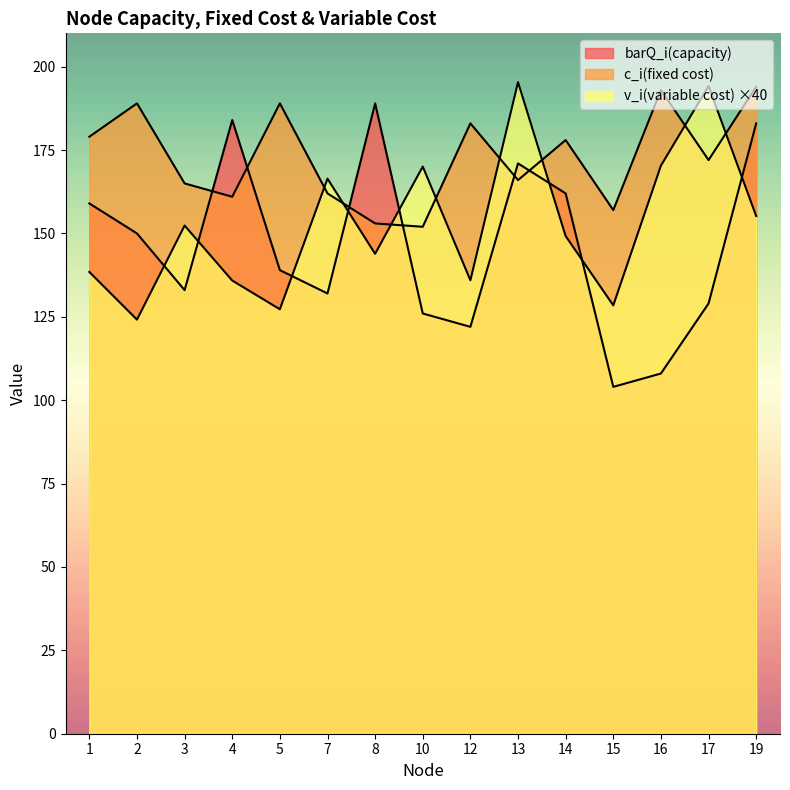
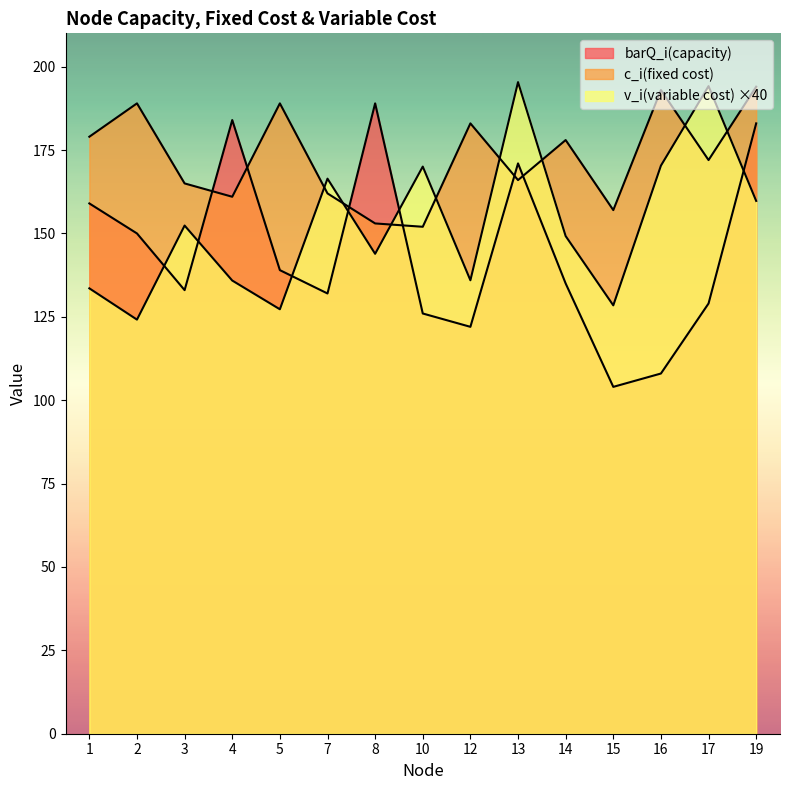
  {
    "barQ_i(capacity)": {
      "1": 159,
      "2": 150,
      "3": 133,
      "4": 184,
      "5": 139,
      "7": 132,
      "8": 189,
      "10": 126,
      "12": 122,
      "13": 171,
-     "14": 162,
+     "14": 135,
      "15": 104,
      "16": 108,
      "17": 129,
      "19": 183
    },
    "c_i(fixed cost)": {
      "1": 179,
      "2": 189,
      "3": 165,
      "4": 161,
      "5": 189,
      "7": 162,
      "8": 153,
      "10": 152,
      "12": 183,
      "13": 166,
      "14": 178,
      "15": 157,
      "17": 172
    },
    "v_i(variable cost) ×40": {
-     "1": 138,
+     "1": 134,
      "2": 124,
      "3": 152,
      "4": 136,
      "5": 127,
      "7": 166,
      "8": 144,
      "10": 170,
      "12": 136,
      "13": 195,
      "14": 149,
      "15": 128,
      "16": 170,
-     "19": 155
+     "19": 160
    }
  }
